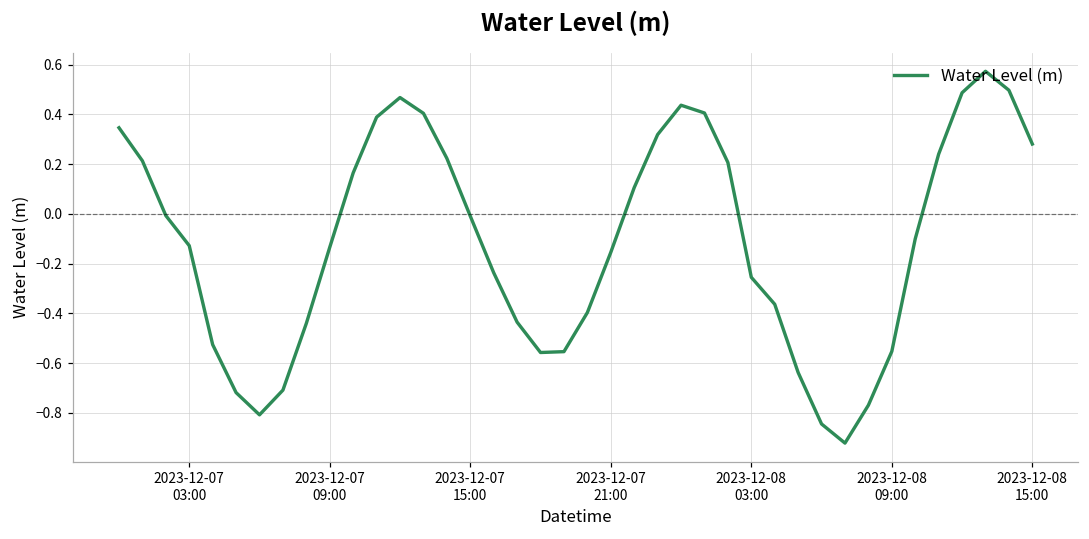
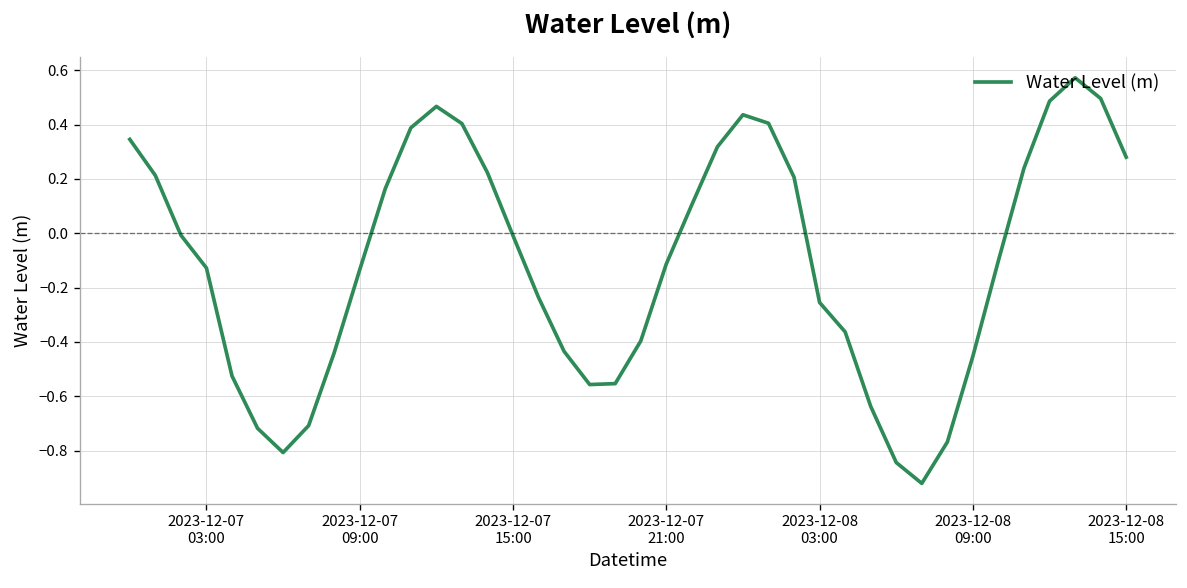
  {
    "2023-12-07 03:00": -0.13,
    "2023-12-07 09:00": -0.13,
    "2023-12-07 15:00": -0.01,
-   "2023-12-07 21:00": -0.15,
+   "2023-12-07 21:00": -0.11,
    "2023-12-08 03:00": -0.25,
-   "2023-12-08 09:00": -0.55,
+   "2023-12-08 09:00": -0.45,
    "2023-12-08 15:00": 0.28
  }
